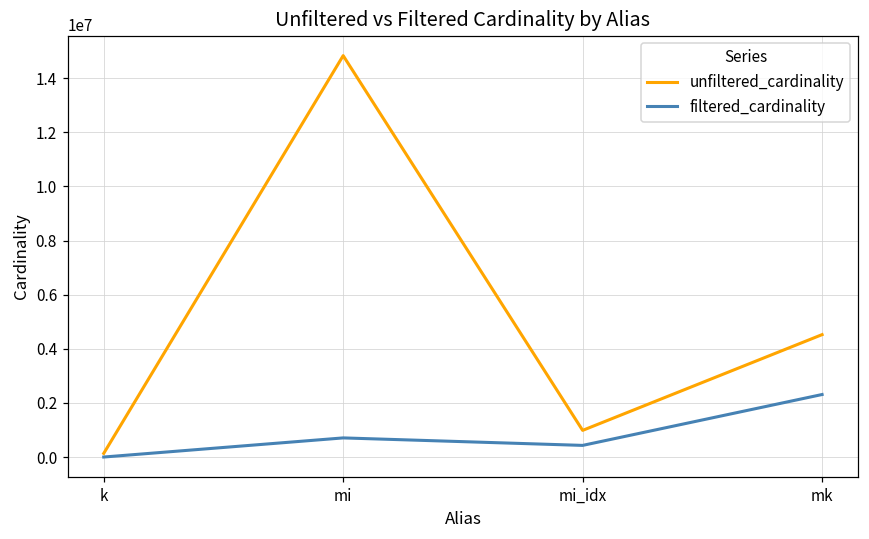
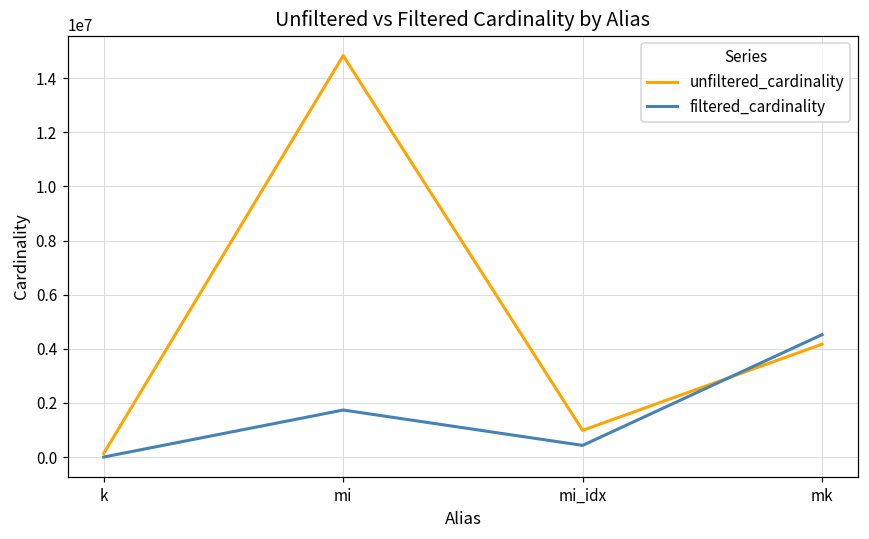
  {
    "unfiltered_cardinality": {
      "k": 100000,
      "mi": 14800000,
      "mi_idx": 1000000,
-     "mk": 4500000
+     "mk": 4200000
    },
    "filtered_cardinality": {
      "k": 0,
-     "mi": 700000,
+     "mi": 1700000,
      "mi_idx": 400000,
-     "mk": 2300000
+     "mk": 4500000
    }
  }
